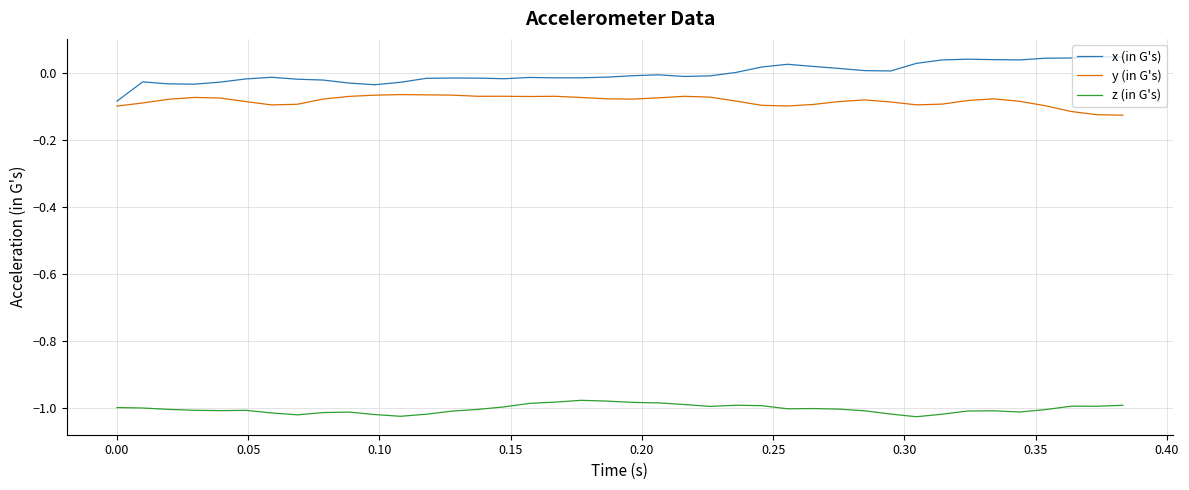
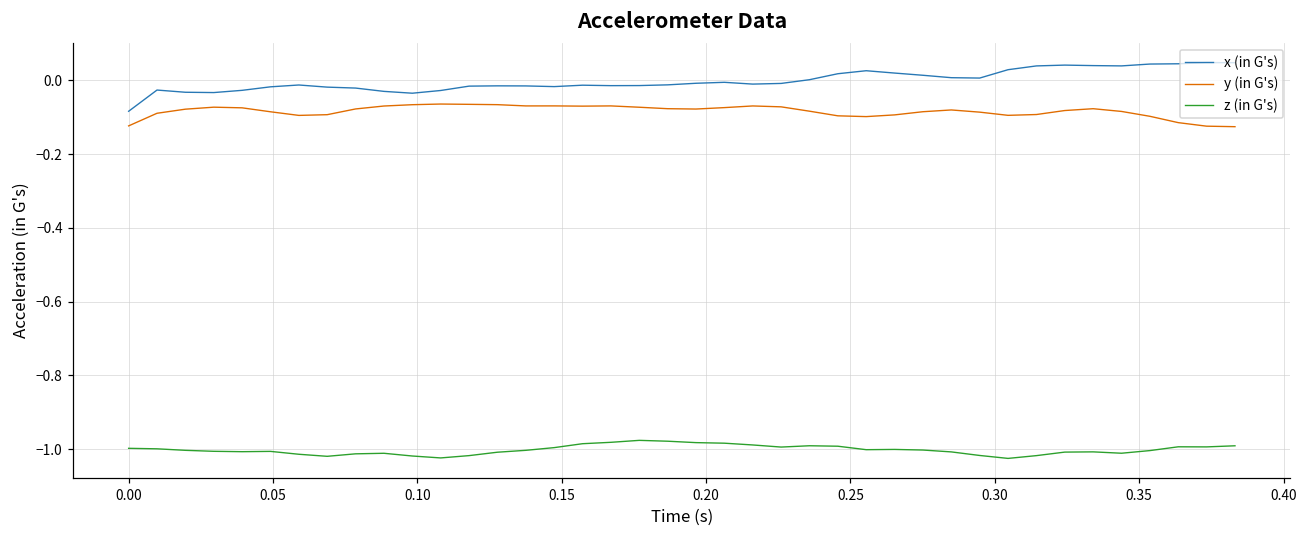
  {
    "x (in G's)": {
      "0.00": -0.08
    },
    "y (in G's)": {
-     "0.00": -0.10
+     "0.00": -0.12
    },
    "z (in G's)": {
      "0.00": -1.00
    }
  }
